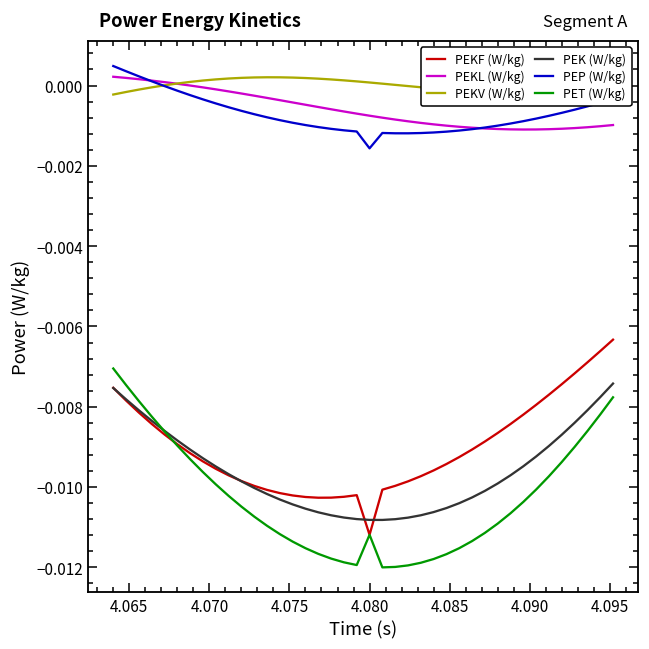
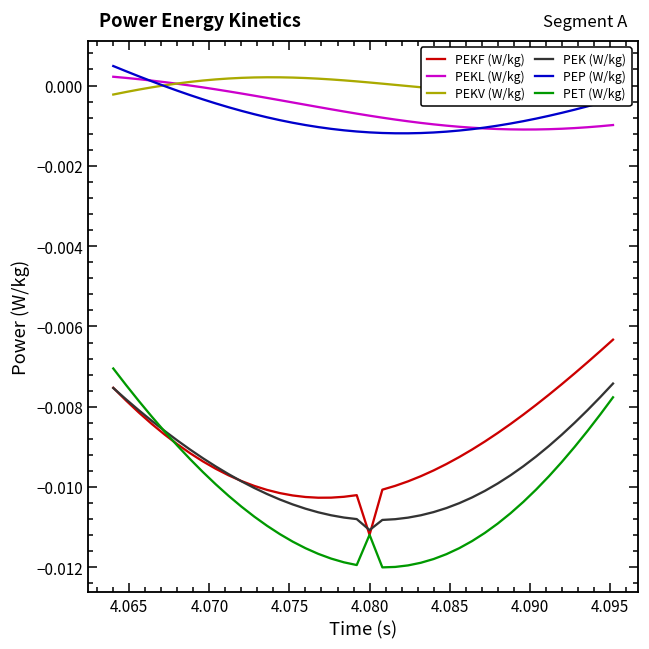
  {
    "PEKL (W/kg)": {
      "4.080": -0.0008
    },
    "PEKV (W/kg)": {
      "4.080": 0.0001
    },
    "PEK (W/kg)": {
-     "4.080": -0.0108
+     "4.080": -0.0111
    },
    "PEP (W/kg)": {
-     "4.080": -0.0016
+     "4.080": -0.0012
    }
  }
